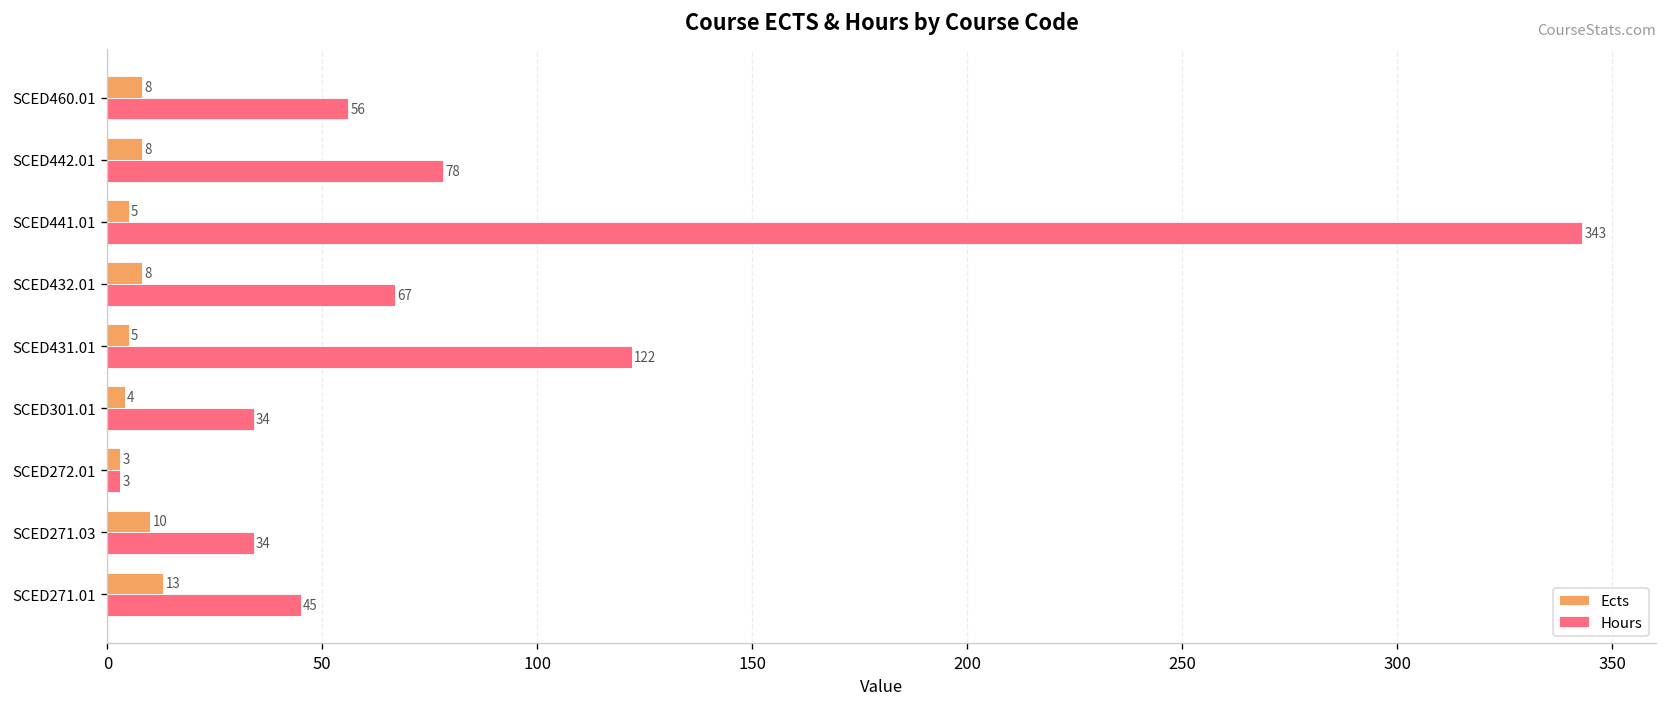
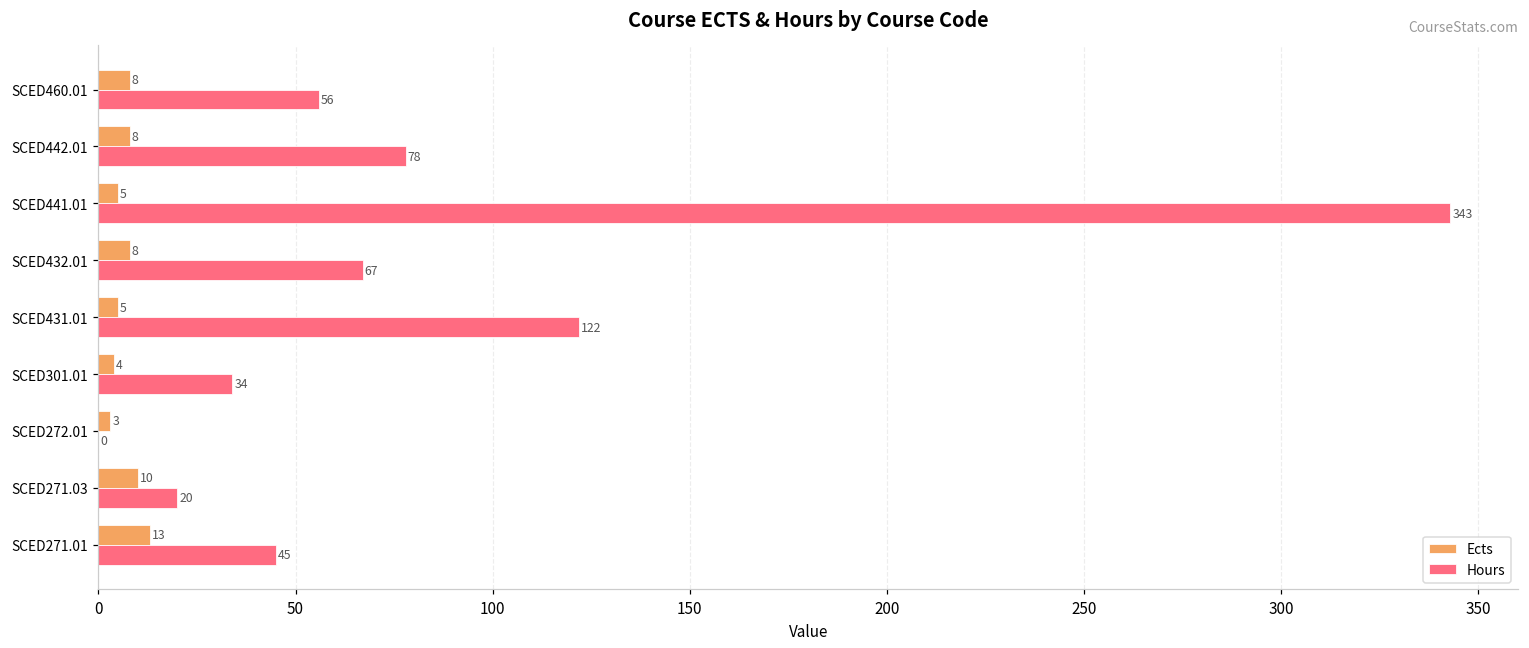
  {
    "Ects": {
      "SCED460.01": 8,
      "SCED442.01": 8,
      "SCED441.01": 5,
      "SCED432.01": 8,
      "SCED431.01": 5,
      "SCED301.01": 4,
      "SCED272.01": 3,
      "SCED271.03": 10,
      "SCED271.01": 13
    },
    "Hours": {
      "SCED460.01": 56,
      "SCED442.01": 78,
      "SCED441.01": 343,
      "SCED432.01": 67,
      "SCED431.01": 122,
      "SCED301.01": 34,
-     "SCED272.01": 3,
-     "SCED271.03": 34,
+     "SCED272.01": 0,
+     "SCED271.03": 20,
      "SCED271.01": 45
    }
  }
